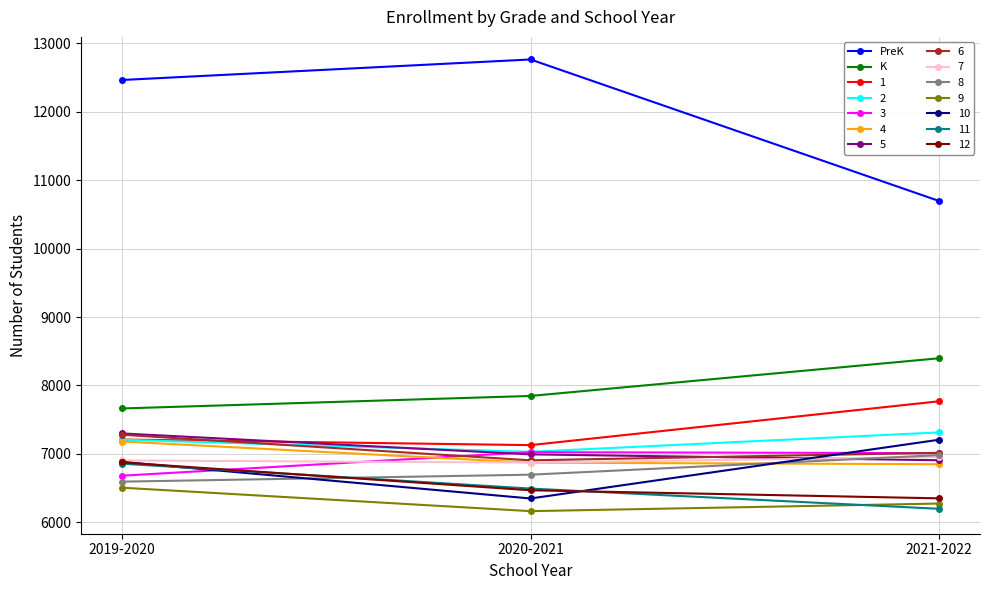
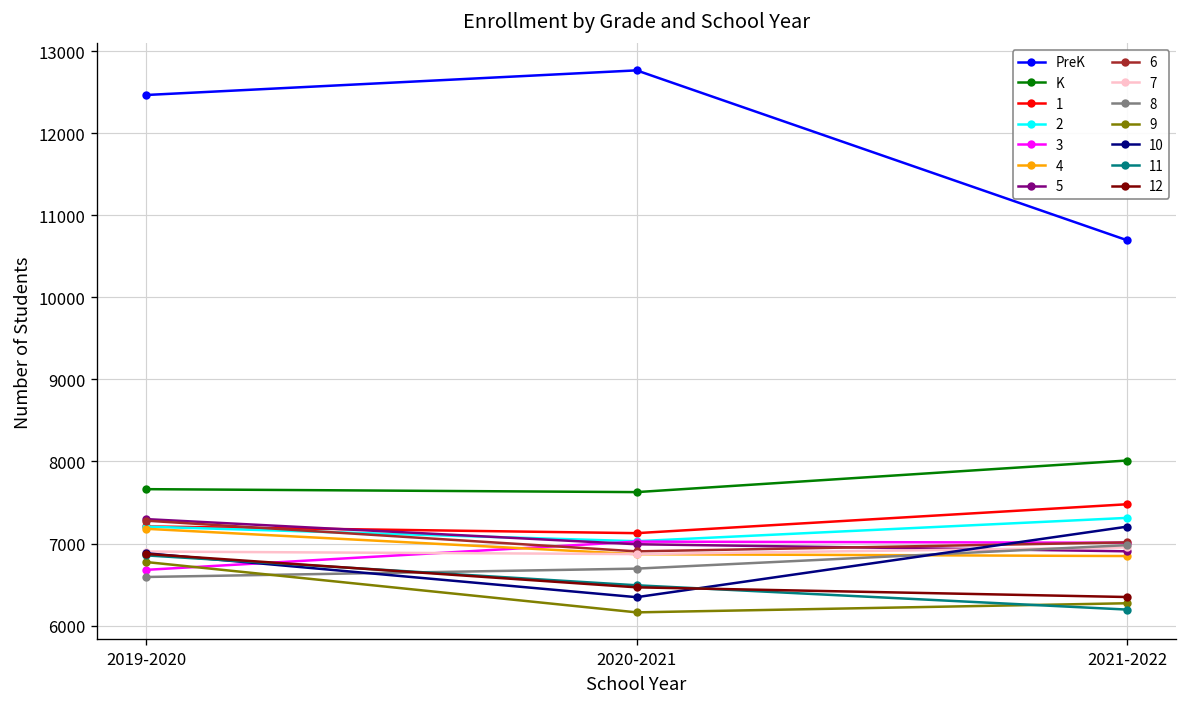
  {
    "PreK": {
      "2019-2020": 12500,
      "2020-2021": 12800,
      "2021-2022": 10700
    },
    "K": {
      "2019-2020": 7700,
-     "2020-2021": 7800,
-     "2021-2022": 8400
+     "2020-2021": 7600,
+     "2021-2022": 8000
    },
    "1": {
      "2020-2021": 7100,
-     "2021-2022": 7800
+     "2021-2022": 7500
    },
    "2": {
      "2021-2022": 7300
    },
    "3": {
      "2019-2020": 6700
    },
    "4": {
      "2021-2022": 6800
    },
    "5": {
      "2021-2022": 6900
    },
    "8": {
      "2019-2020": 6600,
      "2020-2021": 6700
    },
    "9": {
-     "2019-2020": 6500,
+     "2019-2020": 6800,
      "2020-2021": 6200,
      "2021-2022": 6300
    },
    "10": {
      "2020-2021": 6300,
      "2021-2022": 7200
    },
    "11": {
      "2021-2022": 6200
    },
    "12": {
      "2021-2022": 6300
    }
  }
